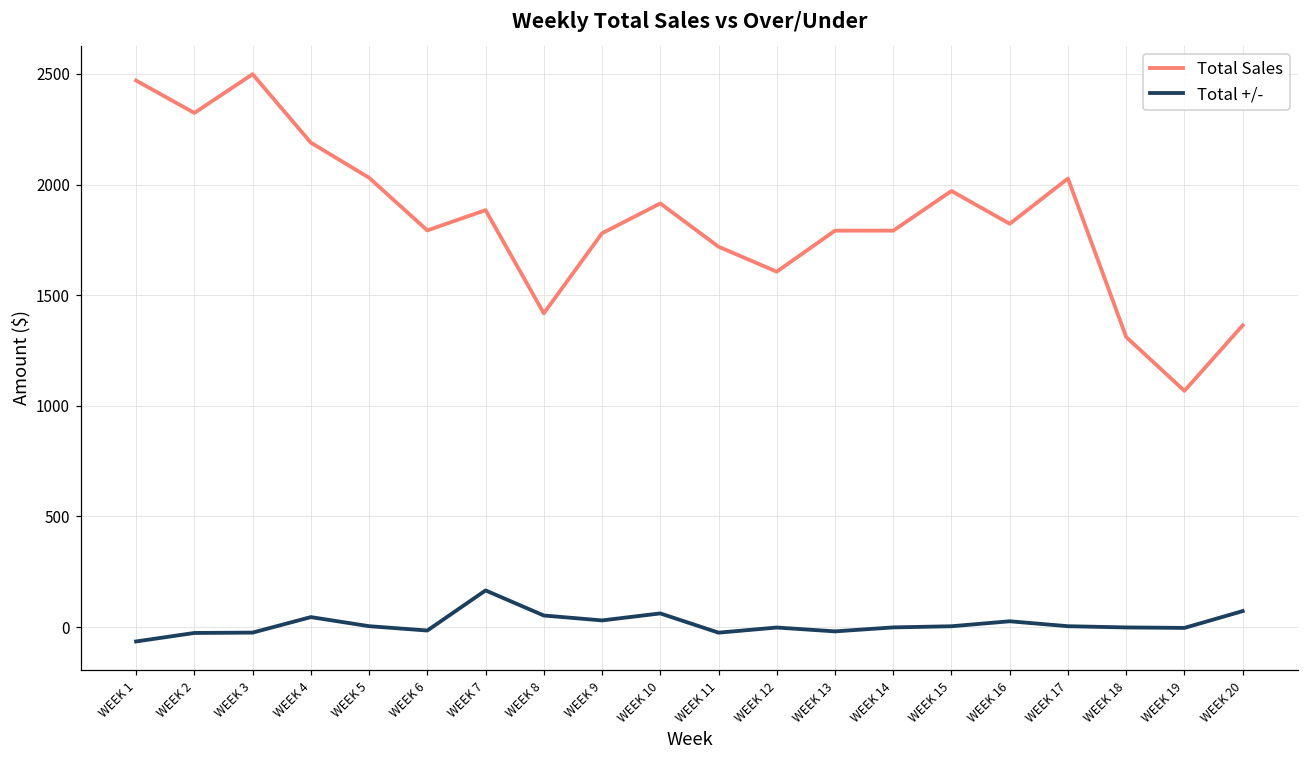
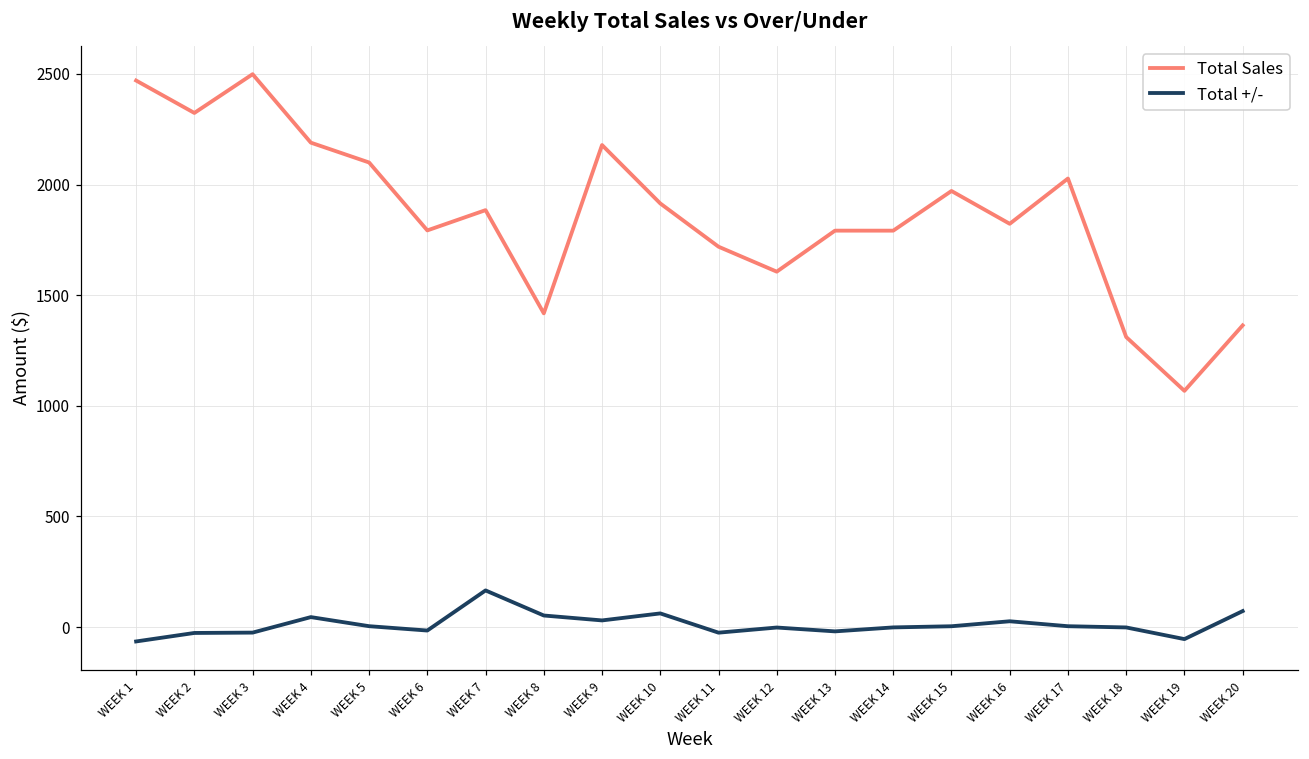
  {
    "Total Sales": {
      "WEEK 1": 2470,
      "WEEK 2": 2320,
      "WEEK 3": 2500,
      "WEEK 4": 2190,
-     "WEEK 5": 2030,
+     "WEEK 5": 2100,
      "WEEK 6": 1790,
      "WEEK 7": 1880,
      "WEEK 8": 1420,
-     "WEEK 9": 1780,
+     "WEEK 9": 2180,
      "WEEK 10": 1910,
      "WEEK 11": 1720,
      "WEEK 12": 1610,
      "WEEK 13": 1790,
      "WEEK 14": 1790,
      "WEEK 15": 1970,
      "WEEK 16": 1820,
      "WEEK 17": 2030,
      "WEEK 18": 1310,
      "WEEK 19": 1070,
      "WEEK 20": 1360
    },
    "Total +/-": {
      "WEEK 1": -70,
      "WEEK 2": -30,
      "WEEK 3": -30,
      "WEEK 4": 40,
      "WEEK 5": 0,
      "WEEK 6": -20,
      "WEEK 7": 170,
      "WEEK 8": 50,
      "WEEK 9": 30,
      "WEEK 10": 60,
      "WEEK 11": -30,
      "WEEK 12": 0,
      "WEEK 13": -20,
      "WEEK 14": 0,
      "WEEK 15": 0,
      "WEEK 16": 30,
      "WEEK 17": 0,
      "WEEK 18": 0,
-     "WEEK 19": 0,
+     "WEEK 19": -50,
      "WEEK 20": 70
    }
  }
